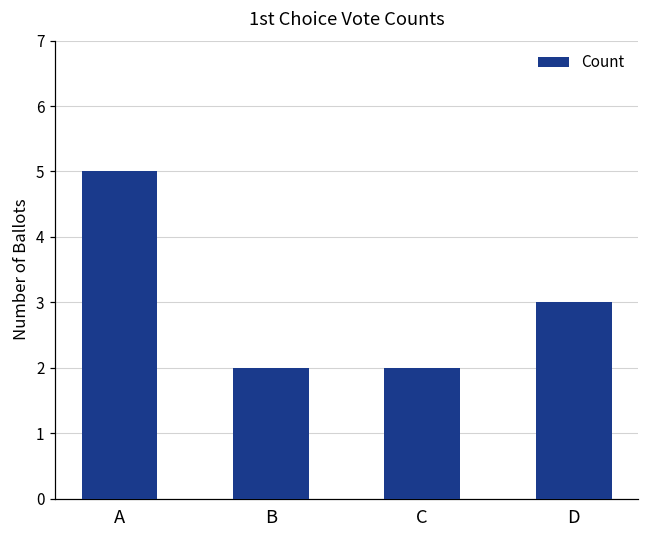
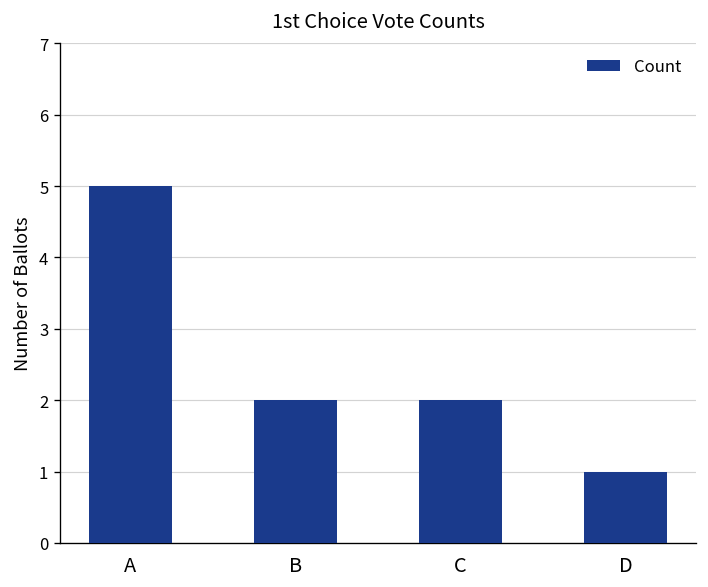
  {
    "A": 5,
    "B": 2,
    "C": 2,
-   "D": 3
+   "D": 1
  }
